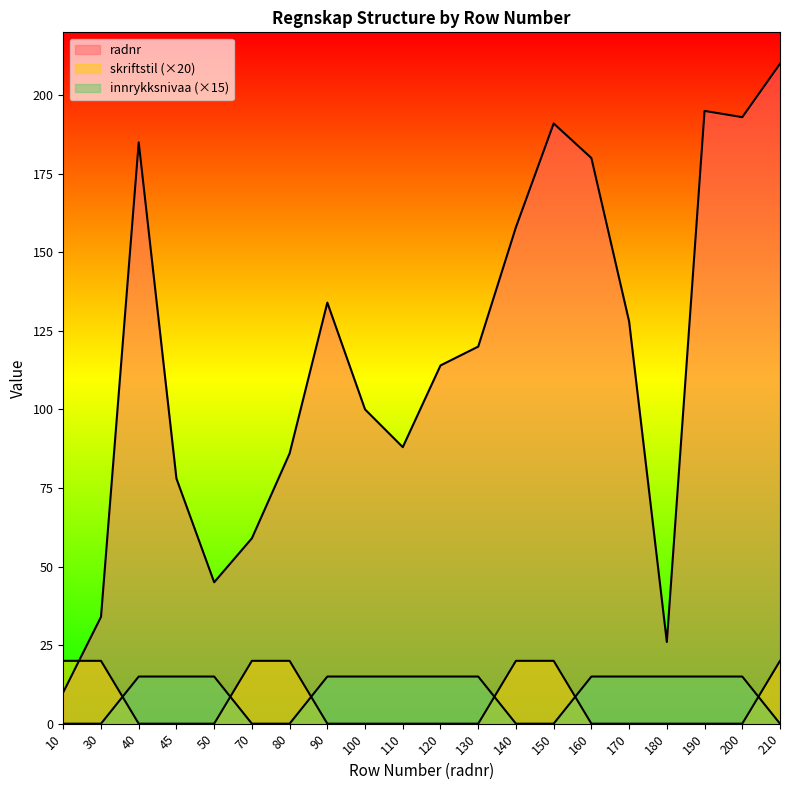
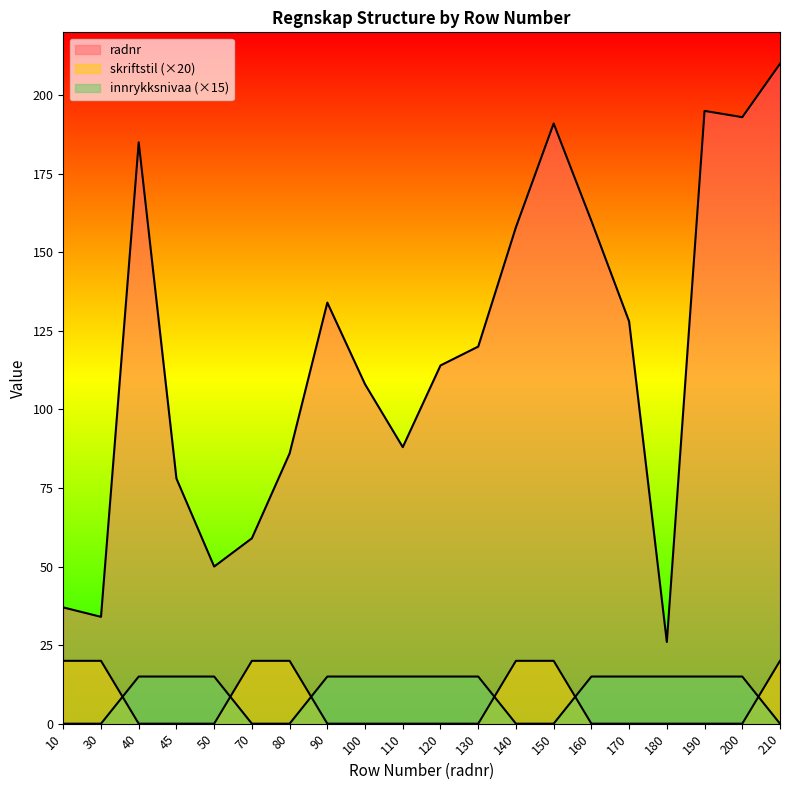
  {
    "radnr": {
-     "10": 10,
+     "10": 37,
      "30": 34,
      "40": 185,
      "45": 78,
-     "50": 45,
+     "50": 50,
      "70": 59,
      "80": 86,
      "90": 134,
-     "100": 100,
+     "100": 108,
      "110": 88,
      "120": 114,
      "130": 120,
      "140": 158,
      "150": 191,
-     "160": 180,
+     "160": 160,
      "170": 128,
      "180": 26,
      "190": 195,
      "200": 193,
      "210": 210
    },
    "skriftstil (×20)": {
      "10": 20,
      "30": 20,
      "40": 0,
      "45": 0,
      "50": 0,
      "70": 20,
      "80": 20,
      "90": 0,
      "100": 0,
      "110": 0,
      "120": 0,
      "130": 0,
      "140": 20,
      "150": 20,
      "160": 0,
      "170": 0,
      "180": 0,
      "190": 0,
      "200": 0,
      "210": 20
    },
    "innrykksnivaa (×15)": {
      "10": 0,
      "30": 0,
      "40": 15,
      "45": 15,
      "50": 15,
      "70": 0,
      "80": 0,
      "90": 15,
      "100": 15,
      "110": 15,
      "120": 15,
      "130": 15,
      "140": 0,
      "150": 0,
      "160": 15,
      "170": 15,
      "180": 15,
      "190": 15,
      "200": 15,
      "210": 0
    }
  }
